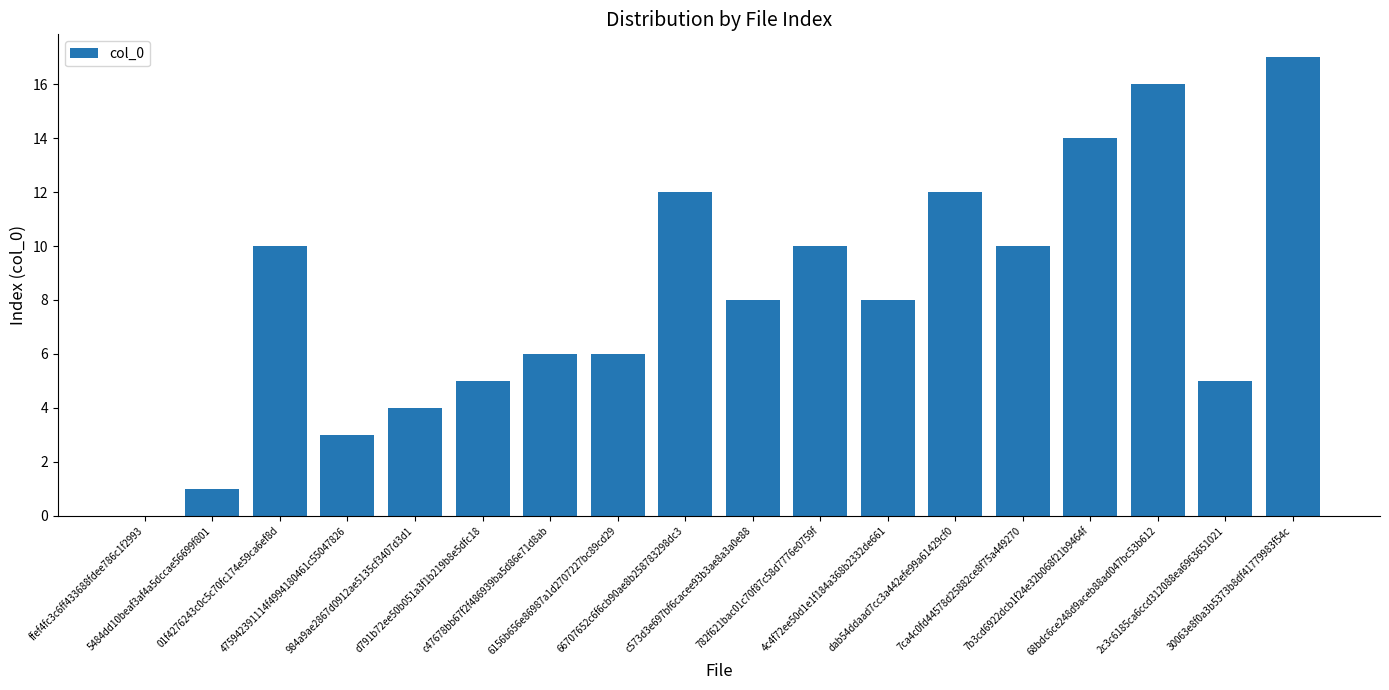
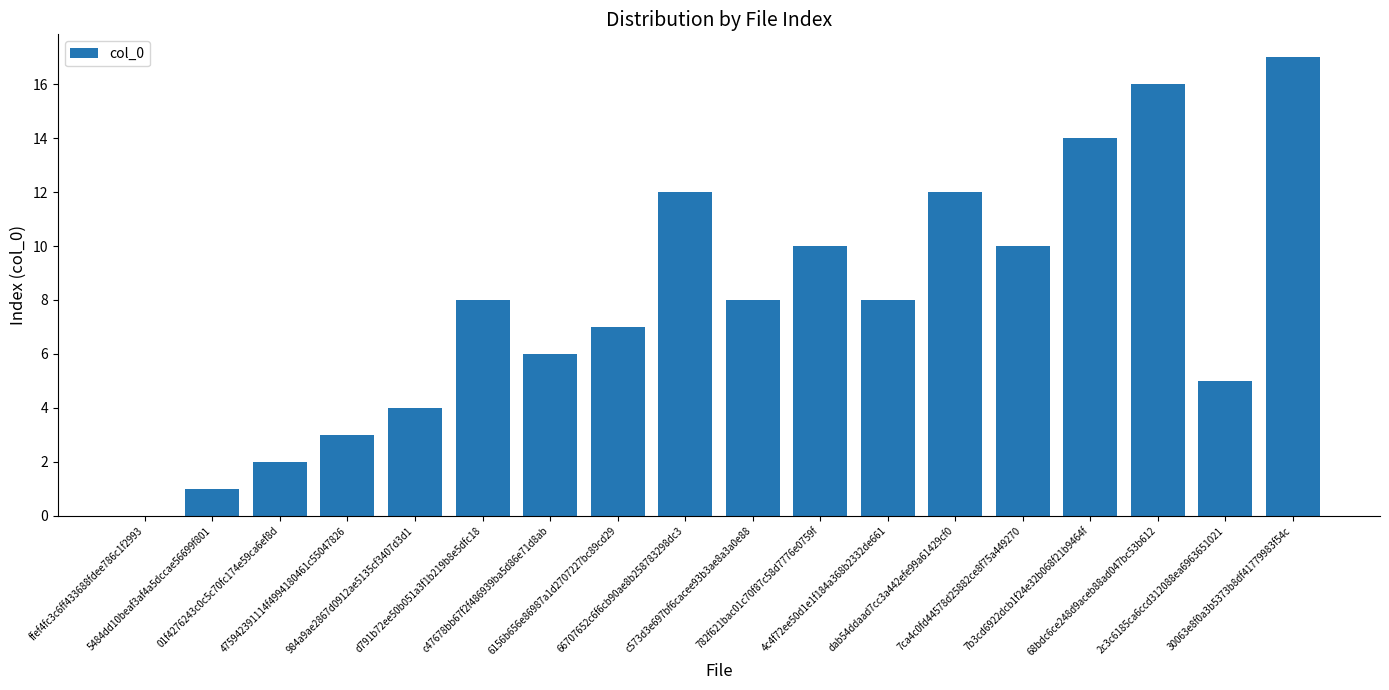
  {
    "ffef4fc3c6ff433688fdee786c1f2993": 0,
    "5484dd10beaf3af4a5dccae56699f801": 1,
-   "01f4276243c0c5c70fc174e59ca6ef8d": 10,
+   "01f4276243c0c5c70fc174e59ca6ef8d": 2,
    "475942391114f4994180461c55047826": 3,
    "984a9ae2867d0912ae5135cf3407d3d1": 4,
-   "d791b72ee50b051a3f1b219b8e5dfc18": 5,
+   "d791b72ee50b051a3f1b219b8e5dfc18": 8,
    "c47678bb67f2f486939ba5d86e71d8ab": 6,
-   "6156b656e86987a1d2707227bc89cd29": 6,
+   "6156b656e86987a1d2707227bc89cd29": 7,
    "66707652c6f6cb90ae8b258783298dc3": 12,
    "c573d3e697bf6cacee93b3ae8a3a0e88": 8,
    "782f621bac01c70f87c58d7776e0759f": 10,
    "4c4f72ee50d1e1f184a368b2332de661": 8,
    "dab54ddaad7cc3a442efe99a61429cf0": 12,
    "7ca4c0fd44578d25882ce8f75a449270": 10,
    "7b3cd6922dcb1f24e32b068f21b9464f": 14,
    "68bdc6ce248d9aceb88ad047bc53b612": 16,
    "2c3c6185ca6ccd312088ea6963651021": 5,
    "30063e8f0a3b5373b8df41779983f54c": 17
  }
